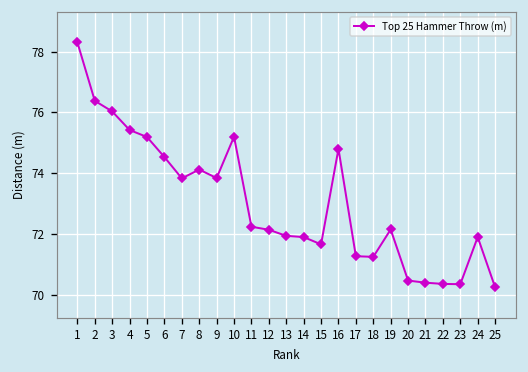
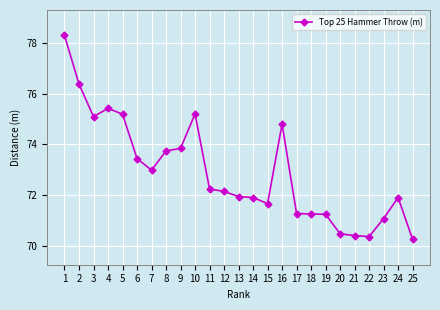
  {
    "1": 78.3,
    "2": 76.4,
-   "3": 76.0,
+   "3": 75.1,
    "4": 75.4,
    "5": 75.2,
-   "6": 74.5,
-   "7": 73.8,
-   "8": 74.1,
+   "6": 73.4,
+   "7": 73.0,
+   "8": 73.7,
    "9": 73.8,
    "10": 75.2,
    "11": 72.2,
    "12": 72.1,
    "13": 71.9,
    "14": 71.9,
    "15": 71.7,
    "16": 74.8,
    "17": 71.3,
    "18": 71.3,
-   "19": 72.2,
+   "19": 71.2,
    "20": 70.5,
    "21": 70.4,
    "22": 70.4,
-   "23": 70.4,
+   "23": 71.1,
    "24": 71.9,
    "25": 70.3
  }
